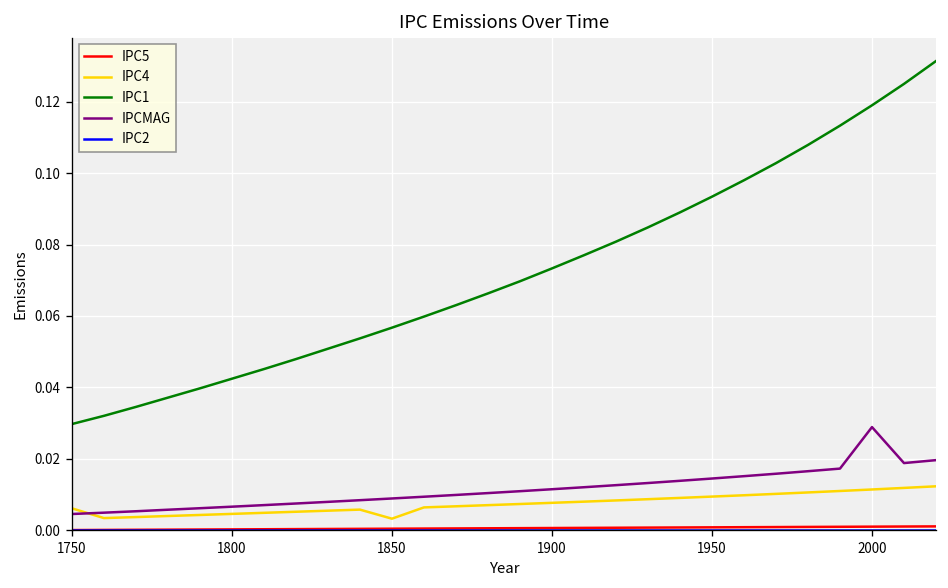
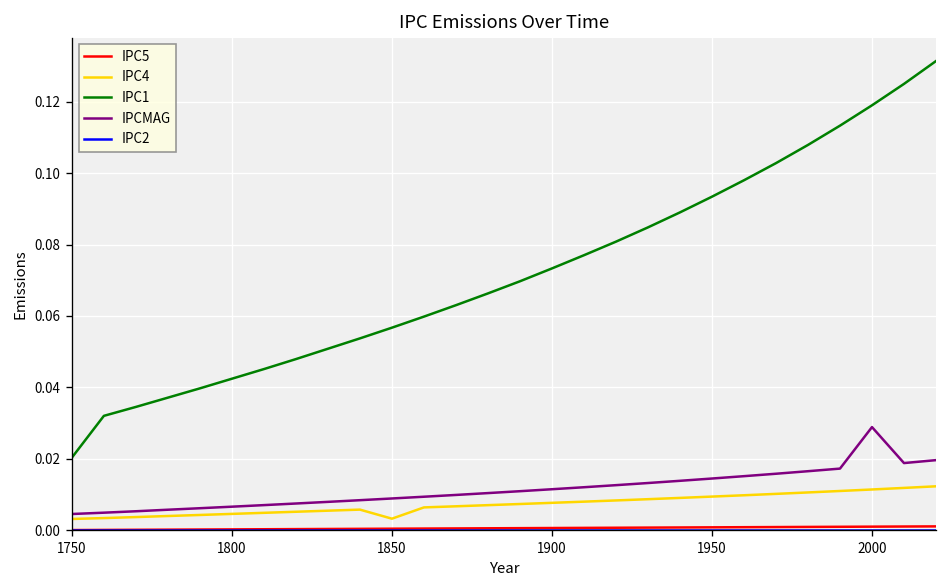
  {
    "IPC5": {
      "2000": 0.001
    },
    "IPC4": {
-     "1750": 0.006,
+     "1750": 0.003,
      "1800": 0.005,
      "1850": 0.003,
      "1900": 0.008,
      "1950": 0.009,
      "2000": 0.011
    },
    "IPC1": {
-     "1750": 0.030,
+     "1750": 0.020,
      "1800": 0.042,
      "1850": 0.057,
      "1900": 0.073,
      "1950": 0.093,
      "2000": 0.119
    },
    "IPCMAG": {
      "1750": 0.005,
      "1800": 0.007,
      "1850": 0.009,
      "1900": 0.011,
      "1950": 0.014,
      "2000": 0.029
    },
    "IPC2": {
      "2000": 0.000
    }
  }
